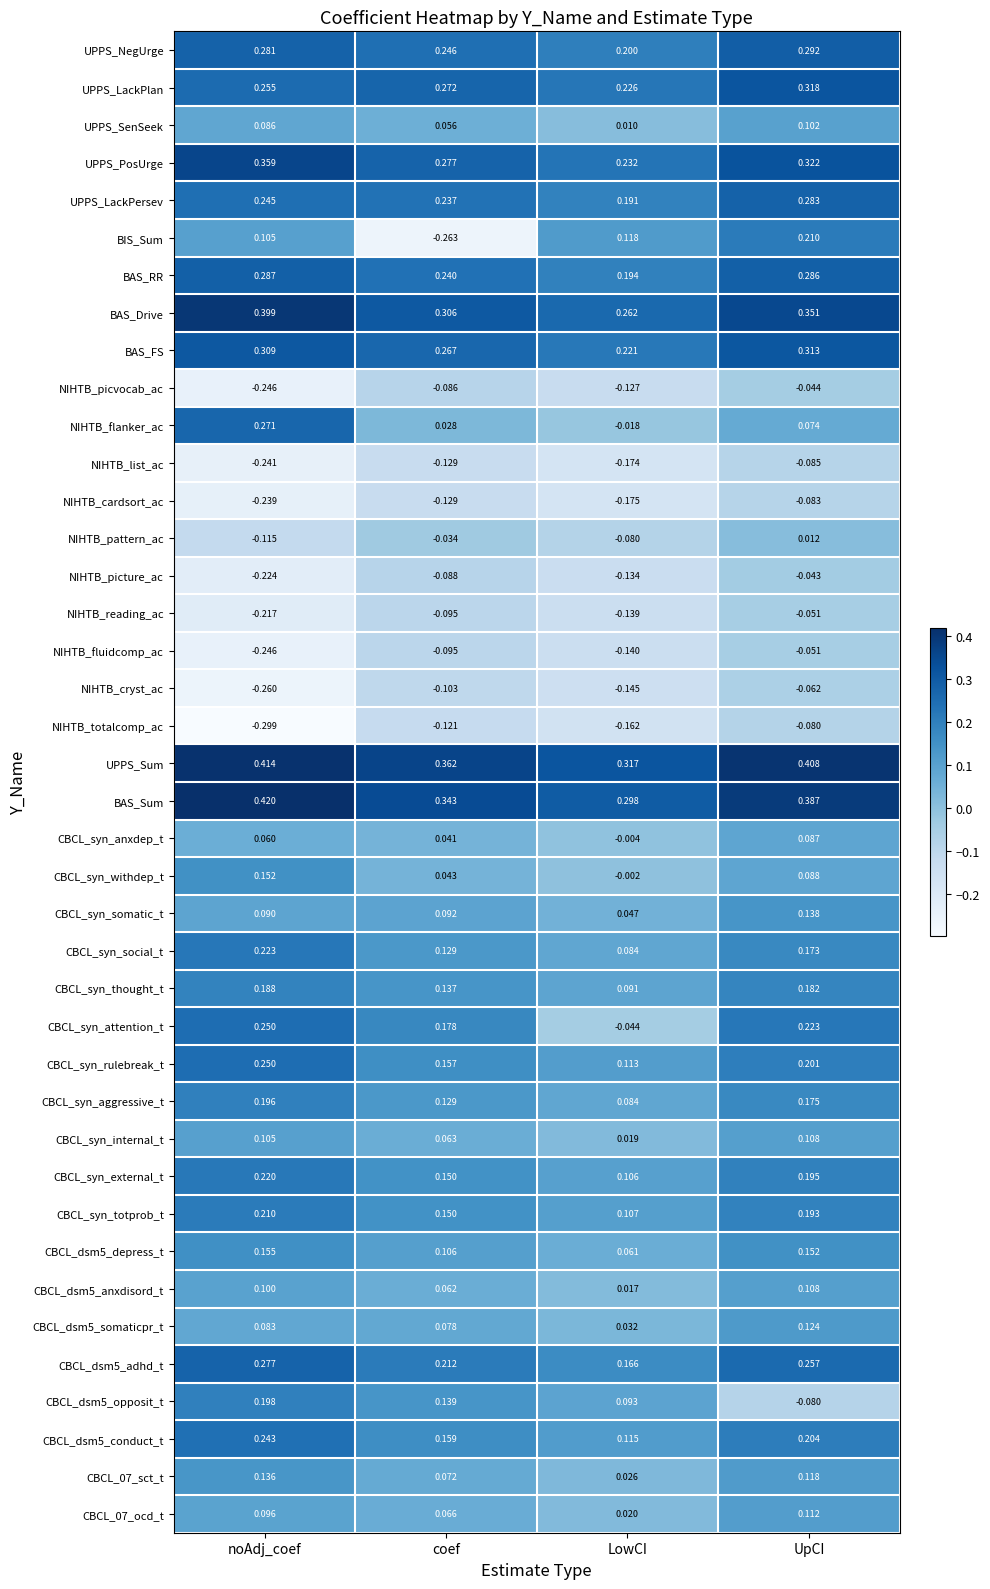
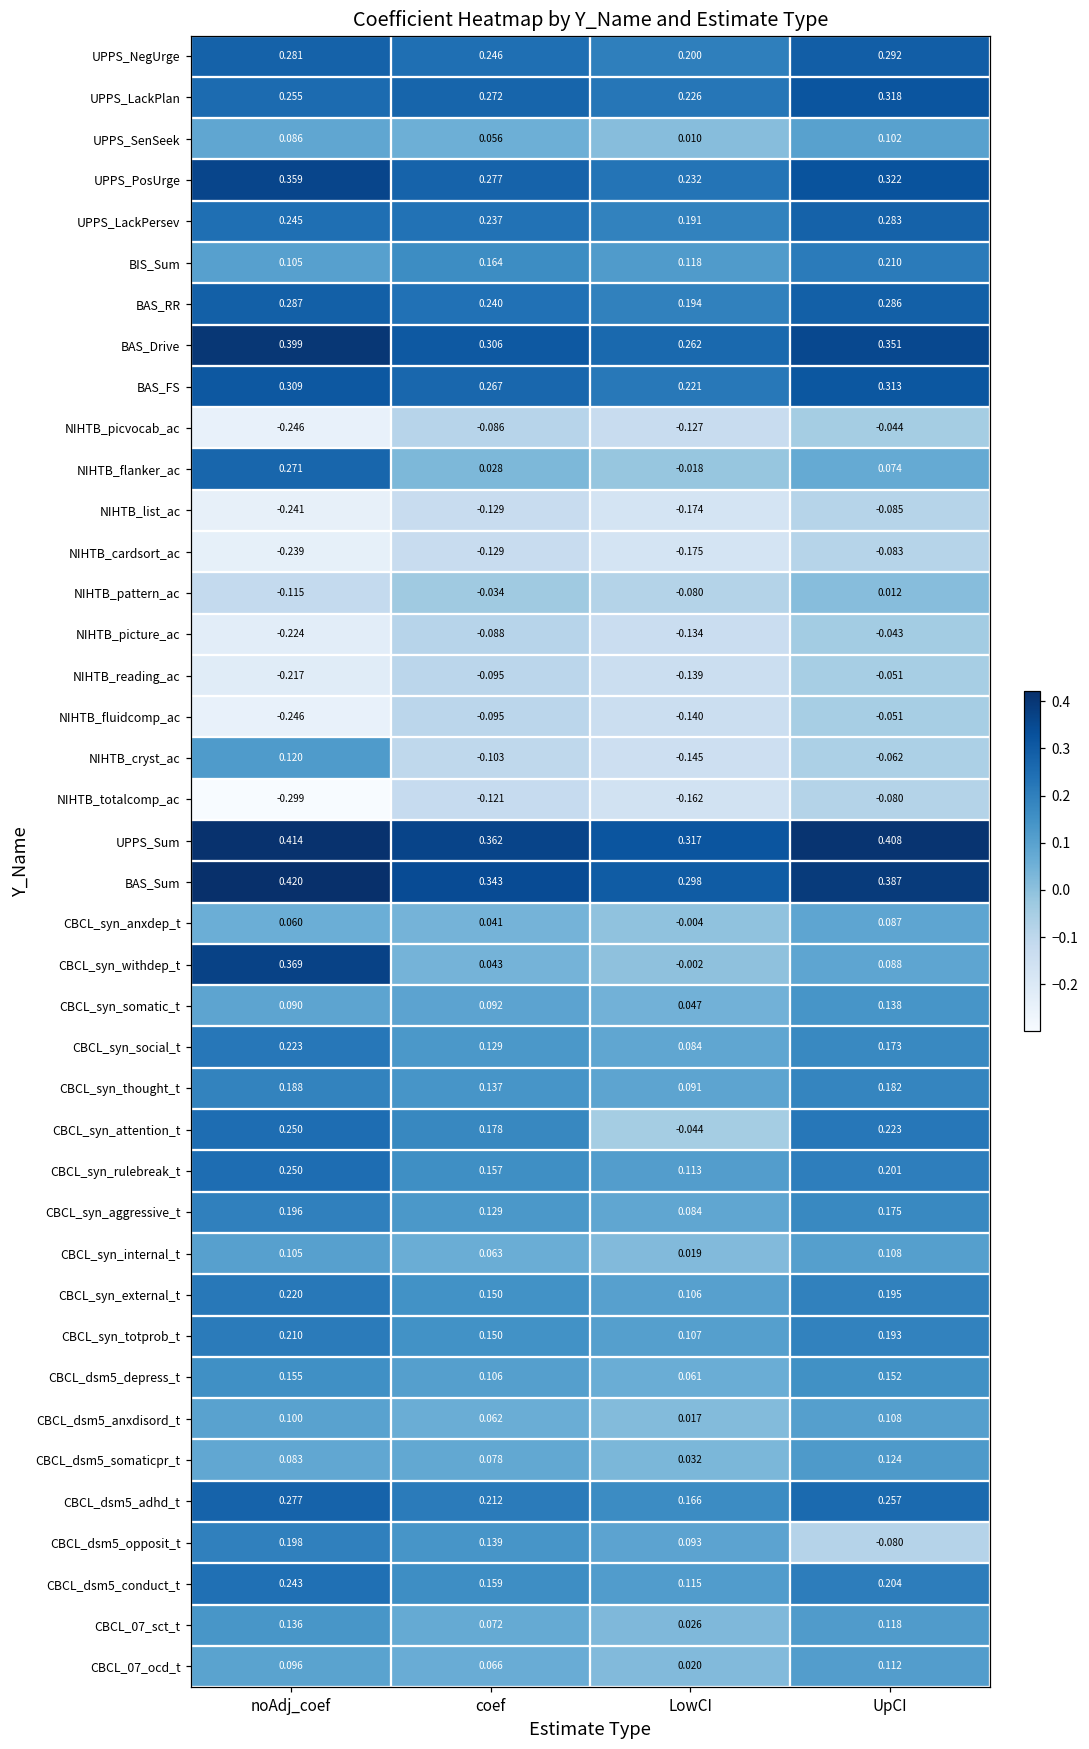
  {
    "UPPS_NegUrge": {
      "noAdj_coef": 0.281,
      "coef": 0.246,
      "LowCI": 0.200,
      "UpCI": 0.292
    },
    "UPPS_LackPlan": {
      "noAdj_coef": 0.255,
      "coef": 0.272,
      "LowCI": 0.226,
      "UpCI": 0.318
    },
    "UPPS_SenSeek": {
      "noAdj_coef": 0.086,
      "coef": 0.056,
      "LowCI": 0.010,
      "UpCI": 0.102
    },
    "UPPS_PosUrge": {
      "noAdj_coef": 0.359,
      "coef": 0.277,
      "LowCI": 0.232,
      "UpCI": 0.322
    },
    "UPPS_LackPersev": {
      "noAdj_coef": 0.245,
      "coef": 0.237,
      "LowCI": 0.191,
      "UpCI": 0.283
    },
    "BIS_Sum": {
      "noAdj_coef": 0.105,
-     "coef": -0.263,
+     "coef": 0.164,
      "LowCI": 0.118,
      "UpCI": 0.210
    },
    "BAS_RR": {
      "noAdj_coef": 0.287,
      "coef": 0.240,
      "LowCI": 0.194,
      "UpCI": 0.286
    },
    "BAS_Drive": {
      "noAdj_coef": 0.399,
      "coef": 0.306,
      "LowCI": 0.262,
      "UpCI": 0.351
    },
    "BAS_FS": {
      "noAdj_coef": 0.309,
      "coef": 0.267,
      "LowCI": 0.221,
      "UpCI": 0.313
    },
    "NIHTB_picvocab_ac": {
      "noAdj_coef": -0.246,
      "coef": -0.086,
      "LowCI": -0.127,
      "UpCI": -0.044
    },
    "NIHTB_flanker_ac": {
      "noAdj_coef": 0.271,
      "coef": 0.028,
      "LowCI": -0.018,
      "UpCI": 0.074
    },
    "NIHTB_list_ac": {
      "noAdj_coef": -0.241,
      "coef": -0.129,
      "LowCI": -0.174,
      "UpCI": -0.085
    },
    "NIHTB_cardsort_ac": {
      "noAdj_coef": -0.239,
      "coef": -0.129,
      "LowCI": -0.175,
      "UpCI": -0.083
    },
    "NIHTB_pattern_ac": {
      "noAdj_coef": -0.115,
      "coef": -0.034,
      "LowCI": -0.080,
      "UpCI": 0.012
    },
    "NIHTB_picture_ac": {
      "noAdj_coef": -0.224,
      "coef": -0.088,
      "LowCI": -0.134,
      "UpCI": -0.043
    },
    "NIHTB_reading_ac": {
      "noAdj_coef": -0.217,
      "coef": -0.095,
      "LowCI": -0.139,
      "UpCI": -0.051
    },
    "NIHTB_fluidcomp_ac": {
      "noAdj_coef": -0.246,
      "coef": -0.095,
      "LowCI": -0.140,
      "UpCI": -0.051
    },
    "NIHTB_cryst_ac": {
-     "noAdj_coef": -0.260,
+     "noAdj_coef": 0.120,
      "coef": -0.103,
      "LowCI": -0.145,
      "UpCI": -0.062
    },
    "NIHTB_totalcomp_ac": {
      "noAdj_coef": -0.299,
      "coef": -0.121,
      "LowCI": -0.162,
      "UpCI": -0.080
    },
    "UPPS_Sum": {
      "noAdj_coef": 0.414,
      "coef": 0.362,
      "LowCI": 0.317,
      "UpCI": 0.408
    },
    "BAS_Sum": {
      "noAdj_coef": 0.420,
      "coef": 0.343,
      "LowCI": 0.298,
      "UpCI": 0.387
    },
    "CBCL_syn_anxdep_t": {
      "noAdj_coef": 0.060,
      "coef": 0.041,
      "LowCI": -0.004,
      "UpCI": 0.087
    },
    "CBCL_syn_withdep_t": {
-     "noAdj_coef": 0.152,
+     "noAdj_coef": 0.369,
      "coef": 0.043,
      "LowCI": -0.002,
      "UpCI": 0.088
    },
    "CBCL_syn_somatic_t": {
      "noAdj_coef": 0.090,
      "coef": 0.092,
      "LowCI": 0.047,
      "UpCI": 0.138
    },
    "CBCL_syn_social_t": {
      "noAdj_coef": 0.223,
      "coef": 0.129,
      "LowCI": 0.084,
      "UpCI": 0.173
    },
    "CBCL_syn_thought_t": {
      "noAdj_coef": 0.188,
      "coef": 0.137,
      "LowCI": 0.091,
      "UpCI": 0.182
    },
    "CBCL_syn_attention_t": {
      "noAdj_coef": 0.250,
      "coef": 0.178,
      "LowCI": -0.044,
      "UpCI": 0.223
    },
    "CBCL_syn_rulebreak_t": {
      "noAdj_coef": 0.250,
      "coef": 0.157,
      "LowCI": 0.113,
      "UpCI": 0.201
    },
    "CBCL_syn_aggressive_t": {
      "noAdj_coef": 0.196,
      "coef": 0.129,
      "LowCI": 0.084,
      "UpCI": 0.175
    },
    "CBCL_syn_internal_t": {
      "noAdj_coef": 0.105,
      "coef": 0.063,
      "LowCI": 0.019,
      "UpCI": 0.108
    },
    "CBCL_syn_external_t": {
      "noAdj_coef": 0.220,
      "coef": 0.150,
      "LowCI": 0.106,
      "UpCI": 0.195
    },
    "CBCL_syn_totprob_t": {
      "noAdj_coef": 0.210,
      "coef": 0.150,
      "LowCI": 0.107,
      "UpCI": 0.193
    },
    "CBCL_dsm5_depress_t": {
      "noAdj_coef": 0.155,
      "coef": 0.106,
      "LowCI": 0.061,
      "UpCI": 0.152
    },
    "CBCL_dsm5_anxdisord_t": {
      "noAdj_coef": 0.100,
      "coef": 0.062,
      "LowCI": 0.017,
      "UpCI": 0.108
    },
    "CBCL_dsm5_somaticpr_t": {
      "noAdj_coef": 0.083,
      "coef": 0.078,
      "LowCI": 0.032,
      "UpCI": 0.124
    },
    "CBCL_dsm5_adhd_t": {
      "noAdj_coef": 0.277,
      "coef": 0.212,
      "LowCI": 0.166,
      "UpCI": 0.257
    },
    "CBCL_dsm5_opposit_t": {
      "noAdj_coef": 0.198,
      "coef": 0.139,
      "LowCI": 0.093,
      "UpCI": -0.080
    },
    "CBCL_dsm5_conduct_t": {
      "noAdj_coef": 0.243,
      "coef": 0.159,
      "LowCI": 0.115,
      "UpCI": 0.204
    },
    "CBCL_07_sct_t": {
      "noAdj_coef": 0.136,
      "coef": 0.072,
      "LowCI": 0.026,
      "UpCI": 0.118
    },
    "CBCL_07_ocd_t": {
      "noAdj_coef": 0.096,
      "coef": 0.066,
      "LowCI": 0.020,
      "UpCI": 0.112
    }
  }
